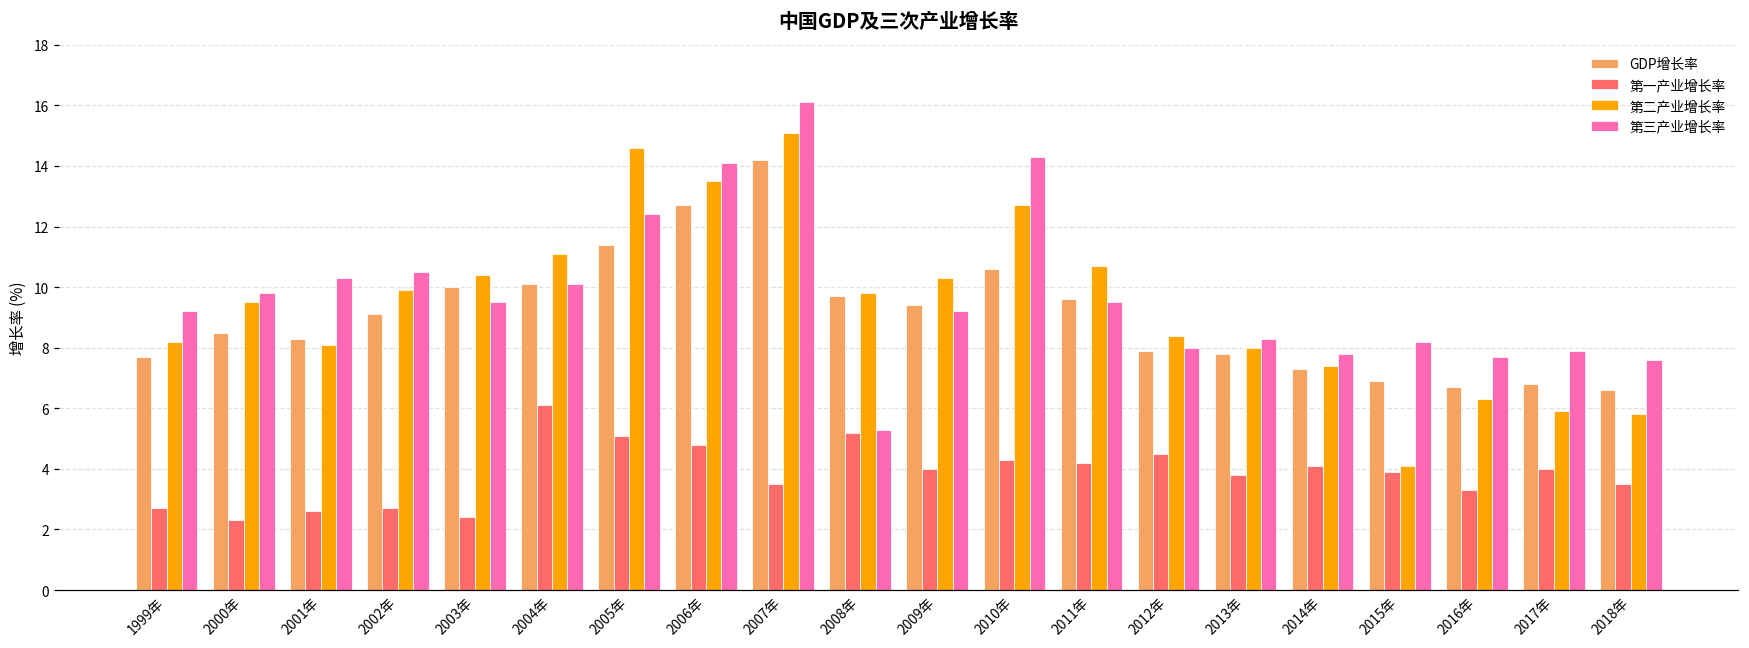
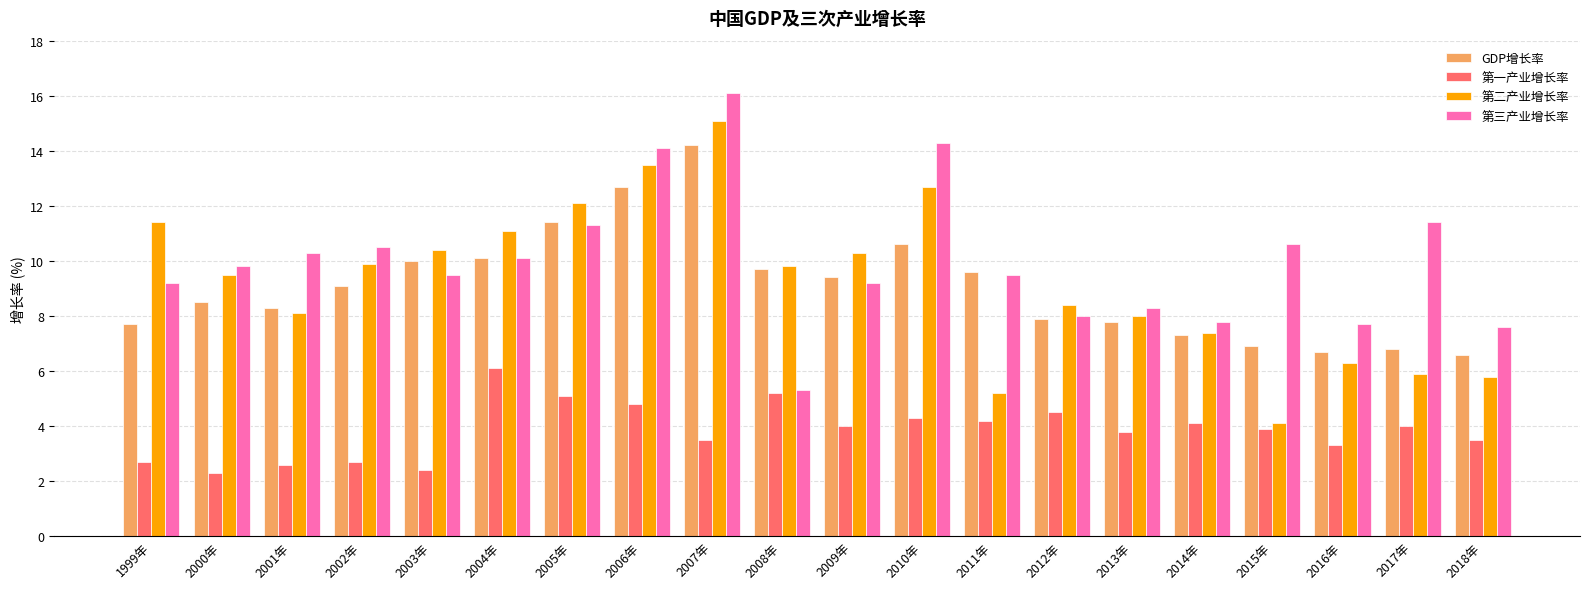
  {
    "第二产业增长率": {
-     "1999年": 8.2,
+     "1999年": 11.4,
      "2000年": 9.5,
      "2001年": 8.1,
      "2002年": 9.9,
      "2003年": 10.4,
      "2004年": 11.1,
-     "2005年": 14.6,
+     "2005年": 12.1,
      "2006年": 13.5,
      "2007年": 15.1,
      "2008年": 9.8,
      "2009年": 10.3,
      "2010年": 12.7,
-     "2011年": 10.7,
+     "2011年": 5.2,
      "2012年": 8.4,
      "2013年": 8.0,
      "2014年": 7.4,
      "2015年": 4.1,
      "2016年": 6.3,
      "2017年": 5.9,
      "2018年": 5.8
    },
    "第三产业增长率": {
      "1999年": 9.2,
      "2000年": 9.8,
      "2001年": 10.3,
      "2002年": 10.5,
      "2003年": 9.5,
      "2004年": 10.1,
-     "2005年": 12.4,
+     "2005年": 11.3,
      "2006年": 14.1,
      "2007年": 16.1,
      "2008年": 5.3,
      "2009年": 9.2,
      "2010年": 14.3,
      "2011年": 9.5,
      "2012年": 8.0,
      "2013年": 8.3,
      "2014年": 7.8,
-     "2015年": 8.2,
+     "2015年": 10.6,
      "2016年": 7.7,
-     "2017年": 7.9,
+     "2017年": 11.4,
      "2018年": 7.6
    }
  }
